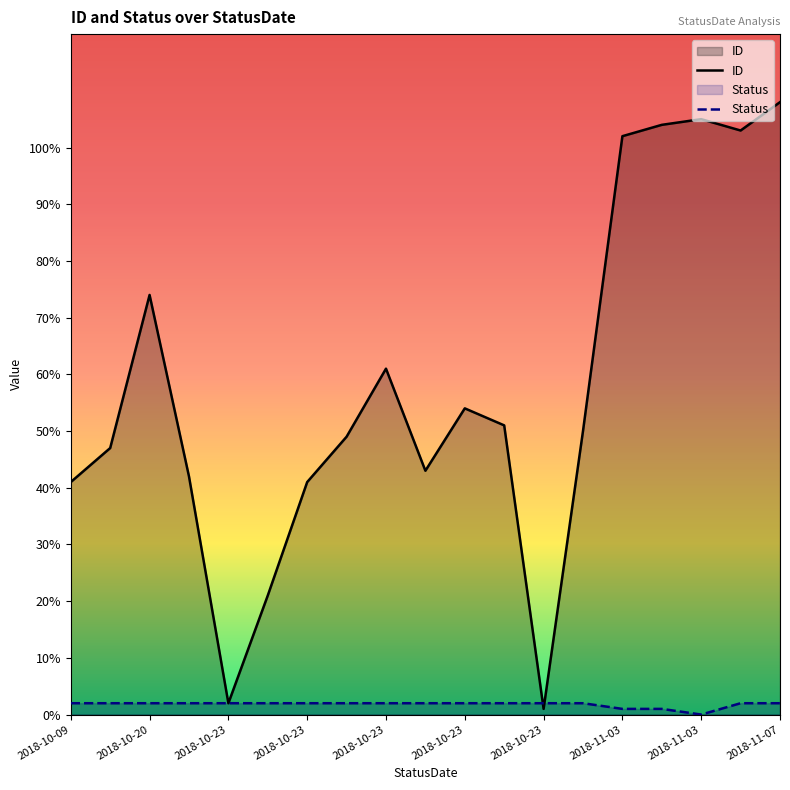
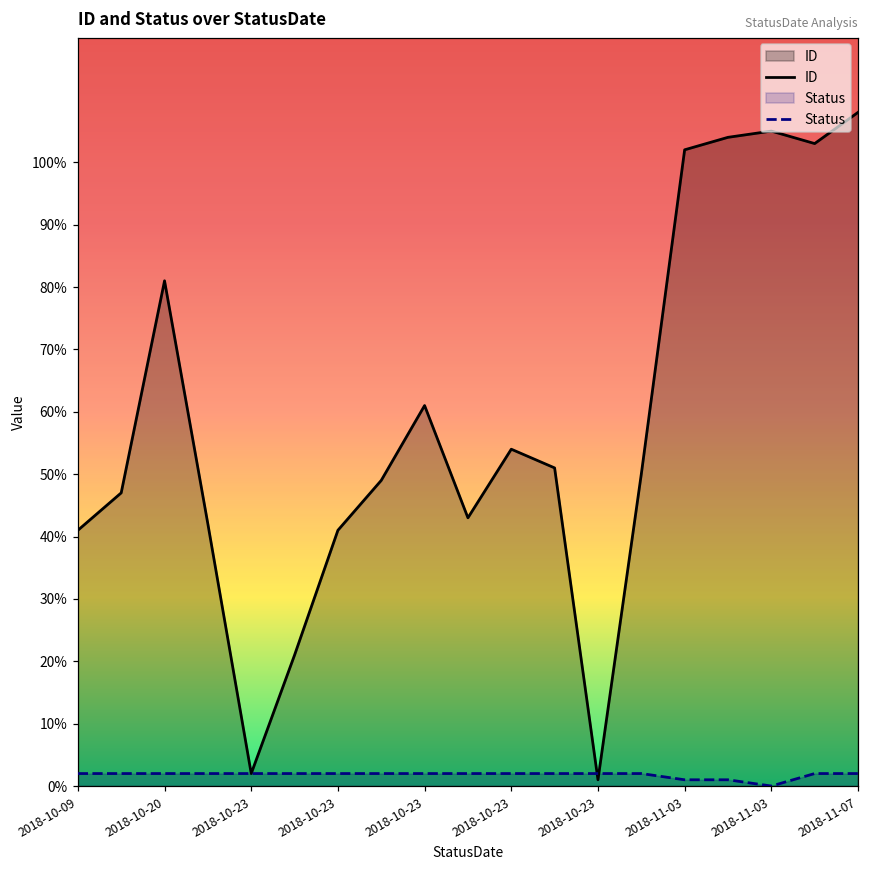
  {
    "ID": {
      "2018-10-09": "41%",
-     "2018-10-20": "74%",
+     "2018-10-20": "81%",
      "2018-11-07": "108%"
    },
    "Status": {
      "2018-10-09": "2%",
      "2018-10-20": "2%",
      "2018-11-07": "2%"
    }
  }
